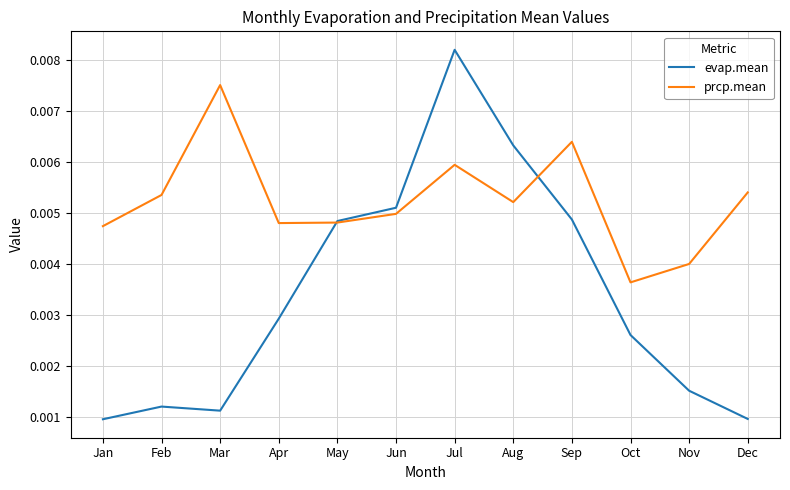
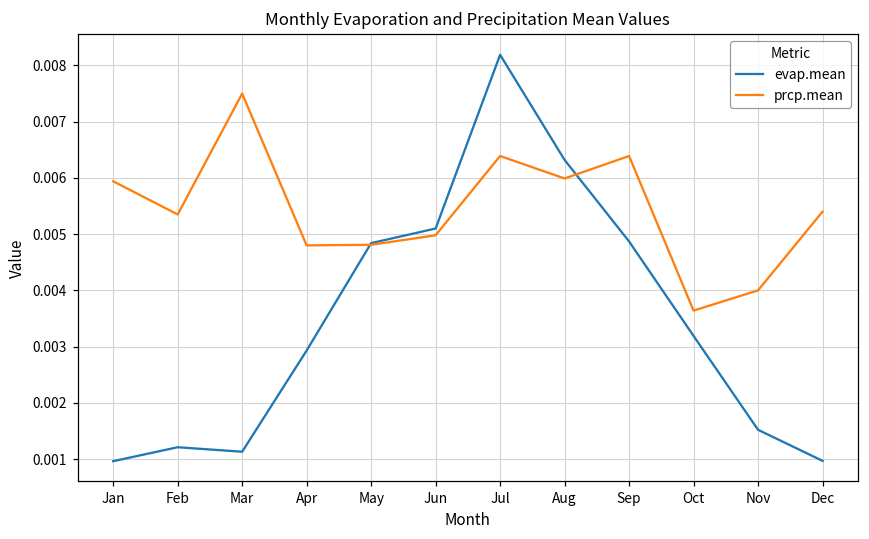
  {
    "evap.mean": {
      "Jan": 0.0010,
      "Feb": 0.0012,
      "Mar": 0.0011,
      "Apr": 0.0029,
      "Jun": 0.0051,
      "Jul": 0.0082,
      "Aug": 0.0063,
      "Sep": 0.0049,
-     "Oct": 0.0026,
+     "Oct": 0.0032,
      "Nov": 0.0015,
      "Dec": 0.0010
    },
    "prcp.mean": {
-     "Jan": 0.0047,
+     "Jan": 0.0059,
      "Feb": 0.0054,
      "Mar": 0.0075,
      "Apr": 0.0048,
      "Jun": 0.0050,
-     "Jul": 0.0059,
-     "Aug": 0.0052,
+     "Jul": 0.0064,
+     "Aug": 0.0060,
      "Sep": 0.0064,
      "Oct": 0.0036,
      "Nov": 0.0040,
      "Dec": 0.0054
    }
  }
